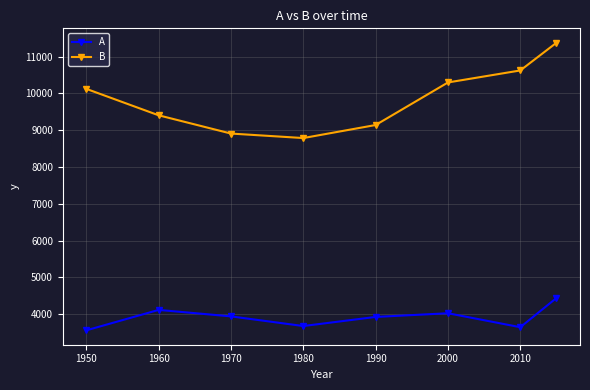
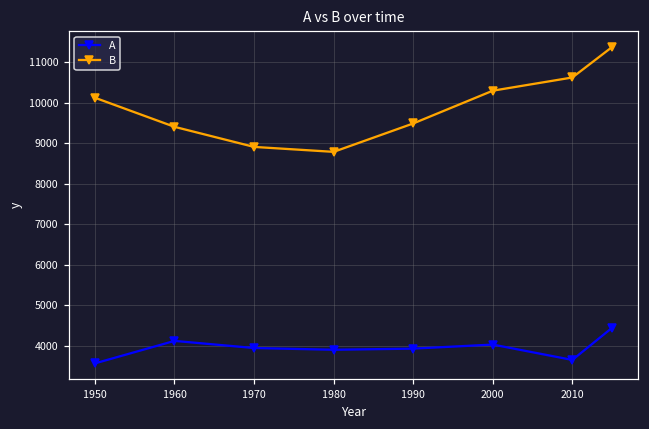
  {
    "A": {
      "1950": 3600,
      "1960": 4100,
      "1970": 3900,
-     "1980": 3700,
+     "1980": 3900,
      "1990": 3900,
      "2000": 4000,
      "2010": 3700
    },
    "B": {
      "1950": 10100,
      "1960": 9400,
      "1970": 8900,
      "1980": 8800,
-     "1990": 9100,
+     "1990": 9500,
      "2000": 10300,
      "2010": 10600
    }
  }
